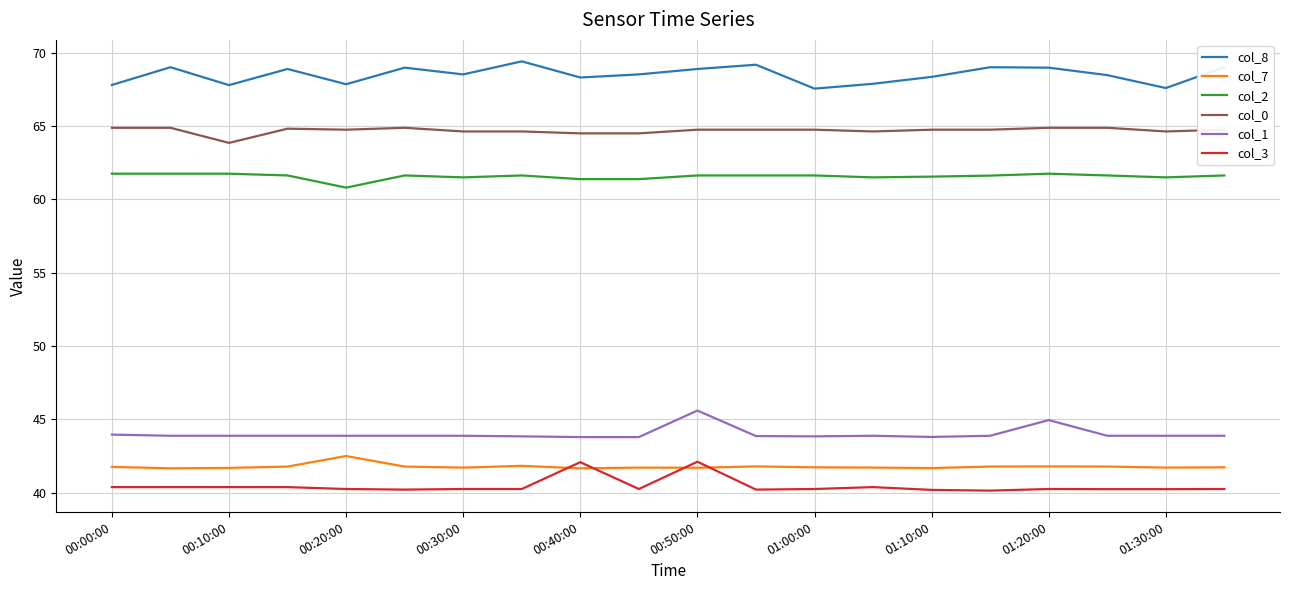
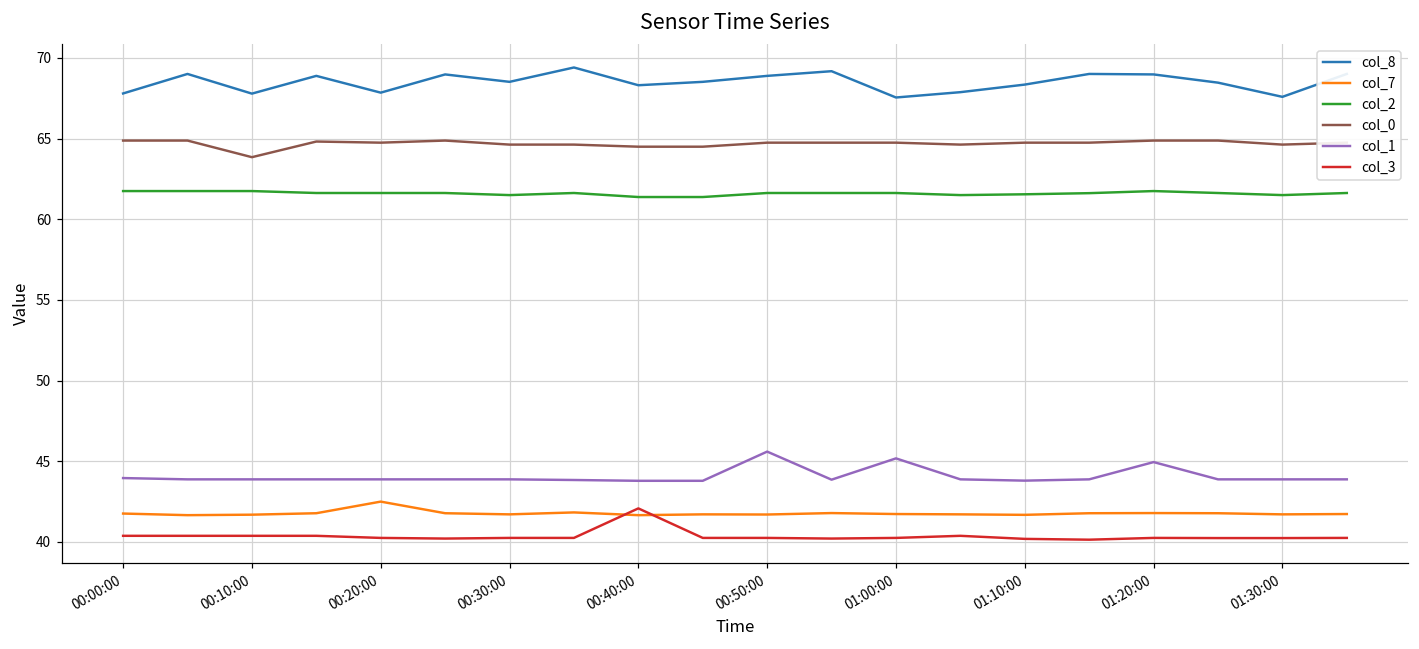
  {
    "col_8": {
      "00:00:00": 67.8,
      "00:10:00": 67.8,
      "00:20:00": 67.9,
      "00:30:00": 68.5,
      "00:40:00": 68.3,
      "00:50:00": 68.9,
      "01:00:00": 67.6,
      "01:10:00": 68.4,
      "01:20:00": 69.0,
      "01:30:00": 67.6
    },
    "col_7": {
      "00:00:00": 41.8,
      "00:10:00": 41.7,
      "00:20:00": 42.5,
      "00:30:00": 41.7,
      "00:40:00": 41.7,
      "00:50:00": 41.7,
      "01:00:00": 41.7,
      "01:10:00": 41.7,
      "01:20:00": 41.8,
      "01:30:00": 41.7
    },
    "col_2": {
      "00:00:00": 61.8,
      "00:10:00": 61.8,
-     "00:20:00": 60.8,
+     "00:20:00": 61.6,
      "00:30:00": 61.5,
      "00:40:00": 61.4,
      "00:50:00": 61.6,
      "01:00:00": 61.6,
      "01:10:00": 61.6,
      "01:20:00": 61.8,
      "01:30:00": 61.5
    },
    "col_0": {
      "00:00:00": 64.9,
      "00:10:00": 63.9,
      "00:20:00": 64.8,
      "00:30:00": 64.6,
      "00:40:00": 64.5,
      "00:50:00": 64.8,
      "01:00:00": 64.8,
      "01:10:00": 64.8,
      "01:20:00": 64.9,
      "01:30:00": 64.6
    },
    "col_1": {
      "00:00:00": 44.0,
      "00:10:00": 43.9,
      "00:20:00": 43.9,
      "00:30:00": 43.9,
      "00:40:00": 43.8,
      "00:50:00": 45.6,
-     "01:00:00": 43.8,
+     "01:00:00": 45.2,
      "01:10:00": 43.8,
      "01:20:00": 45.0,
      "01:30:00": 43.9
    },
    "col_3": {
      "00:00:00": 40.4,
      "00:10:00": 40.4,
      "00:20:00": 40.3,
      "00:30:00": 40.3,
      "00:40:00": 42.1,
-     "00:50:00": 42.1,
+     "00:50:00": 40.3,
      "01:00:00": 40.3,
      "01:10:00": 40.2,
      "01:20:00": 40.3,
      "01:30:00": 40.2
    }
  }
